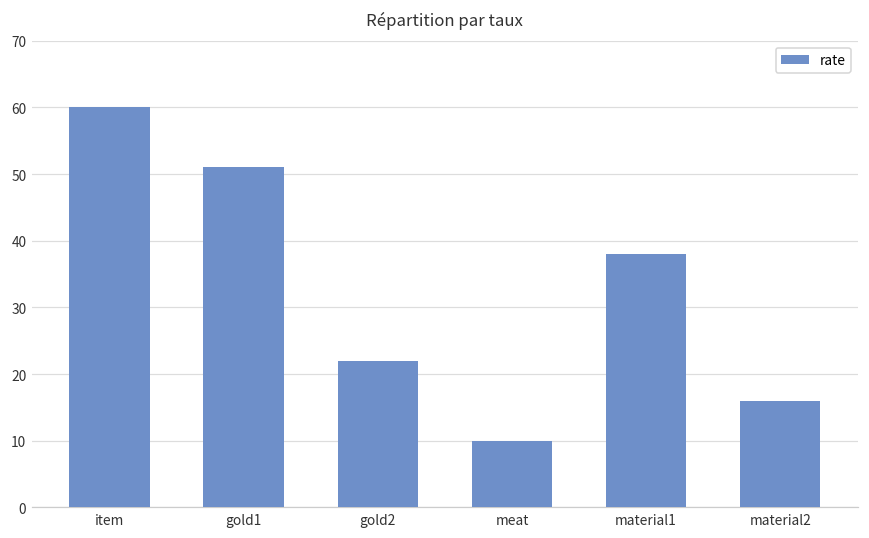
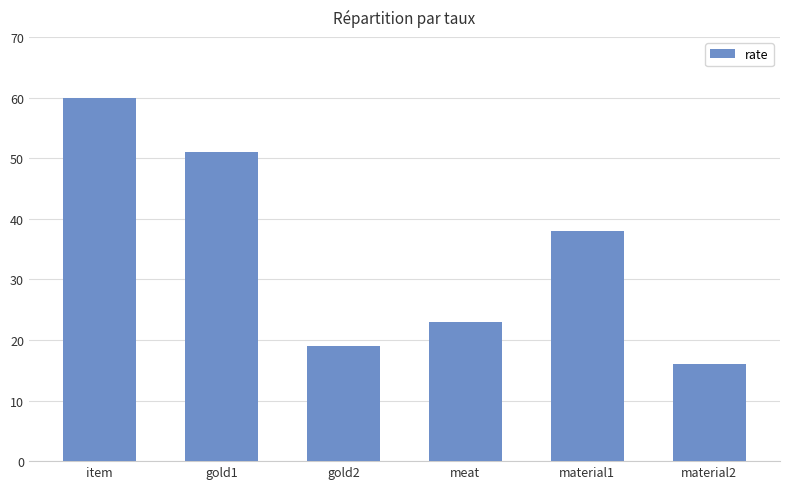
  {
    "item": 60,
    "gold1": 51,
-   "gold2": 22,
-   "meat": 10,
+   "gold2": 19,
+   "meat": 23,
    "material1": 38,
    "material2": 16
  }
